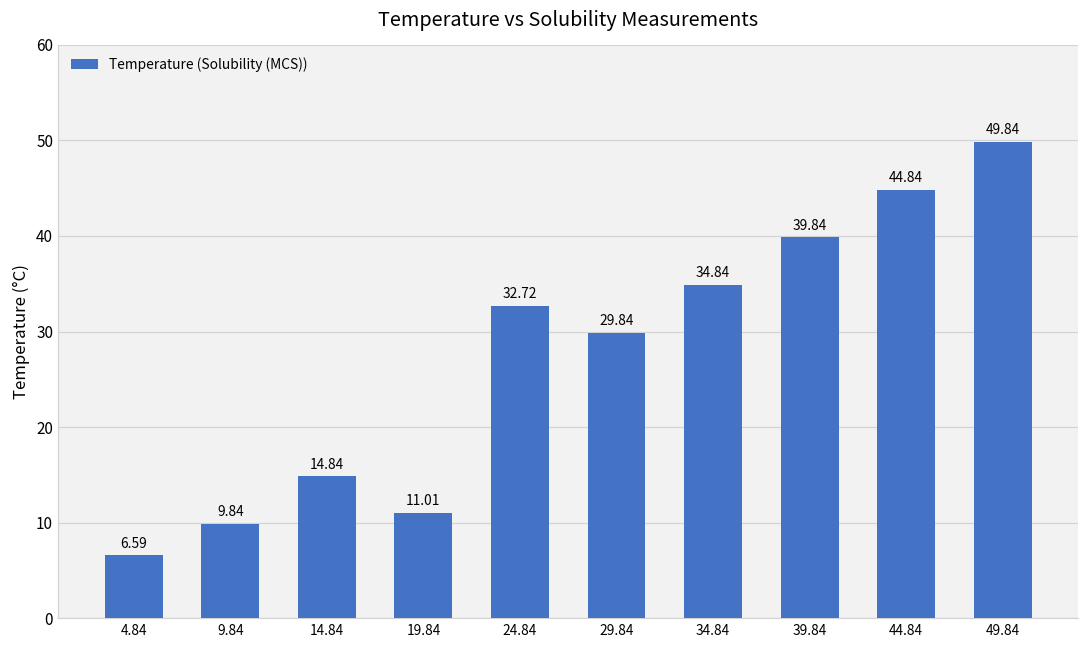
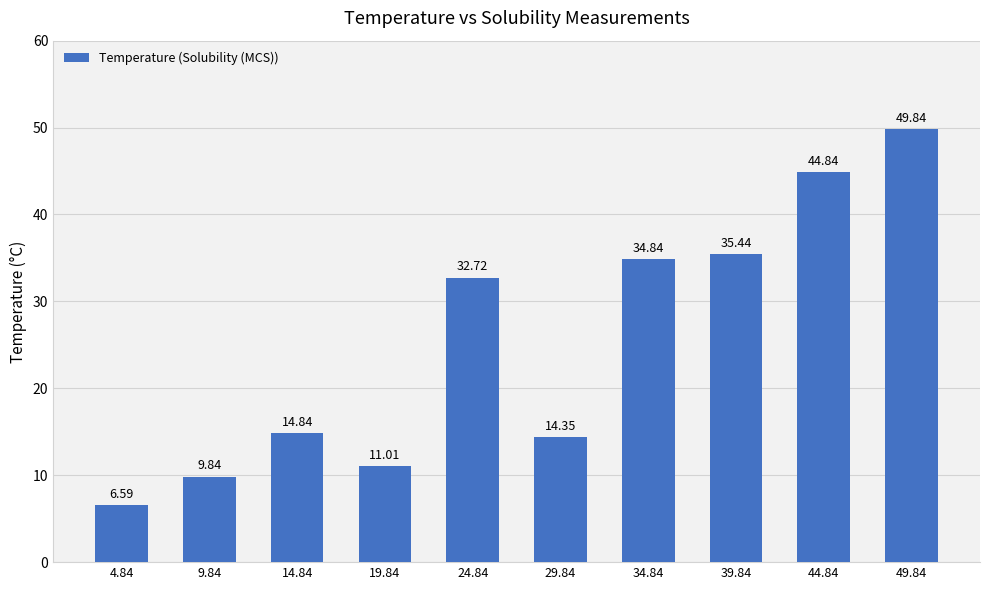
  {
    "4.84": 6.59,
    "9.84": 9.84,
    "14.84": 14.84,
    "19.84": 11.01,
    "24.84": 32.72,
-   "29.84": 29.84,
+   "29.84": 14.35,
    "34.84": 34.84,
-   "39.84": 39.84,
+   "39.84": 35.44,
    "44.84": 44.84,
    "49.84": 49.84
  }
